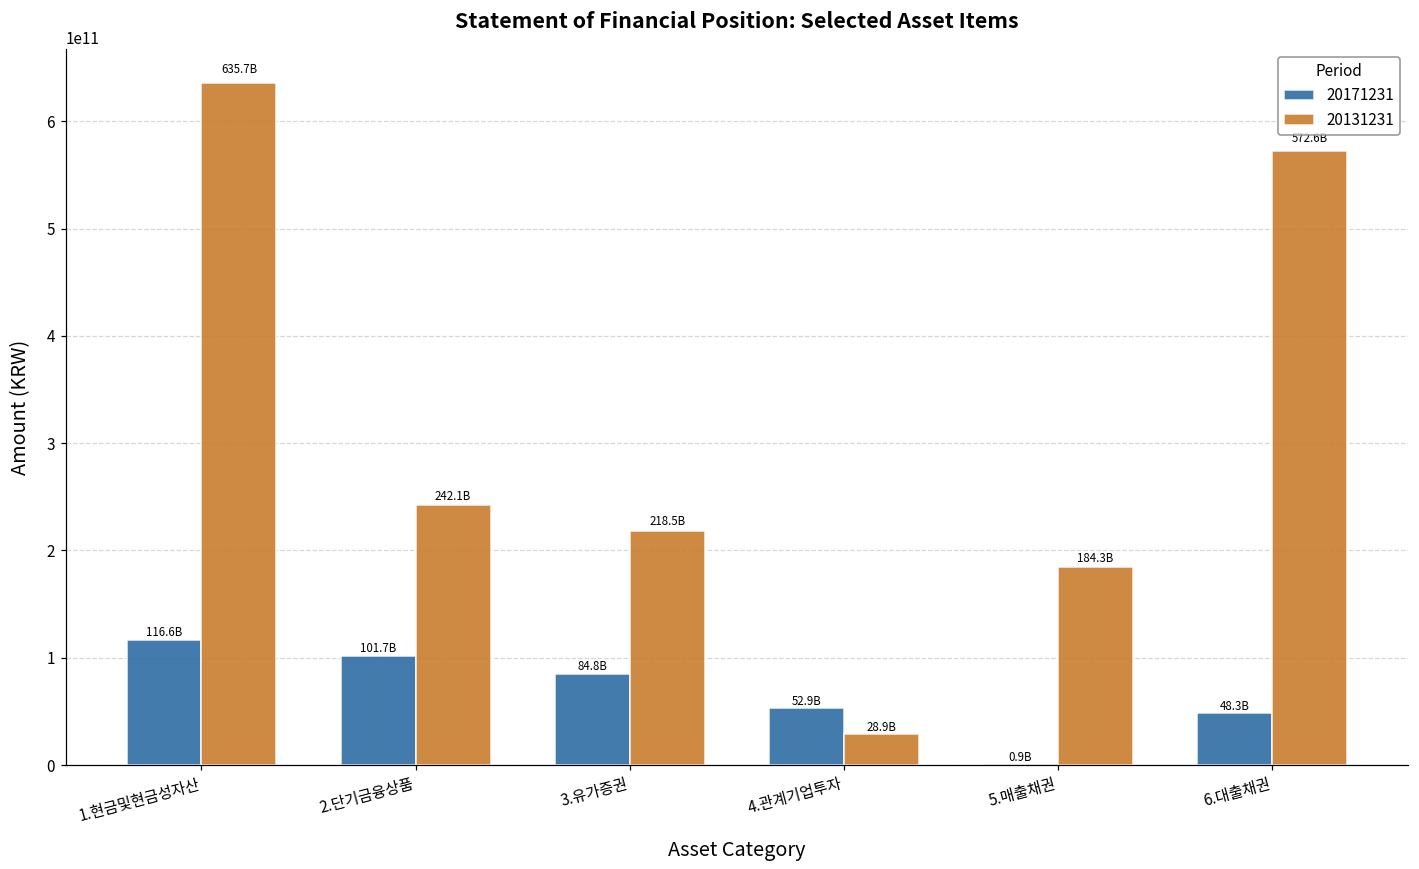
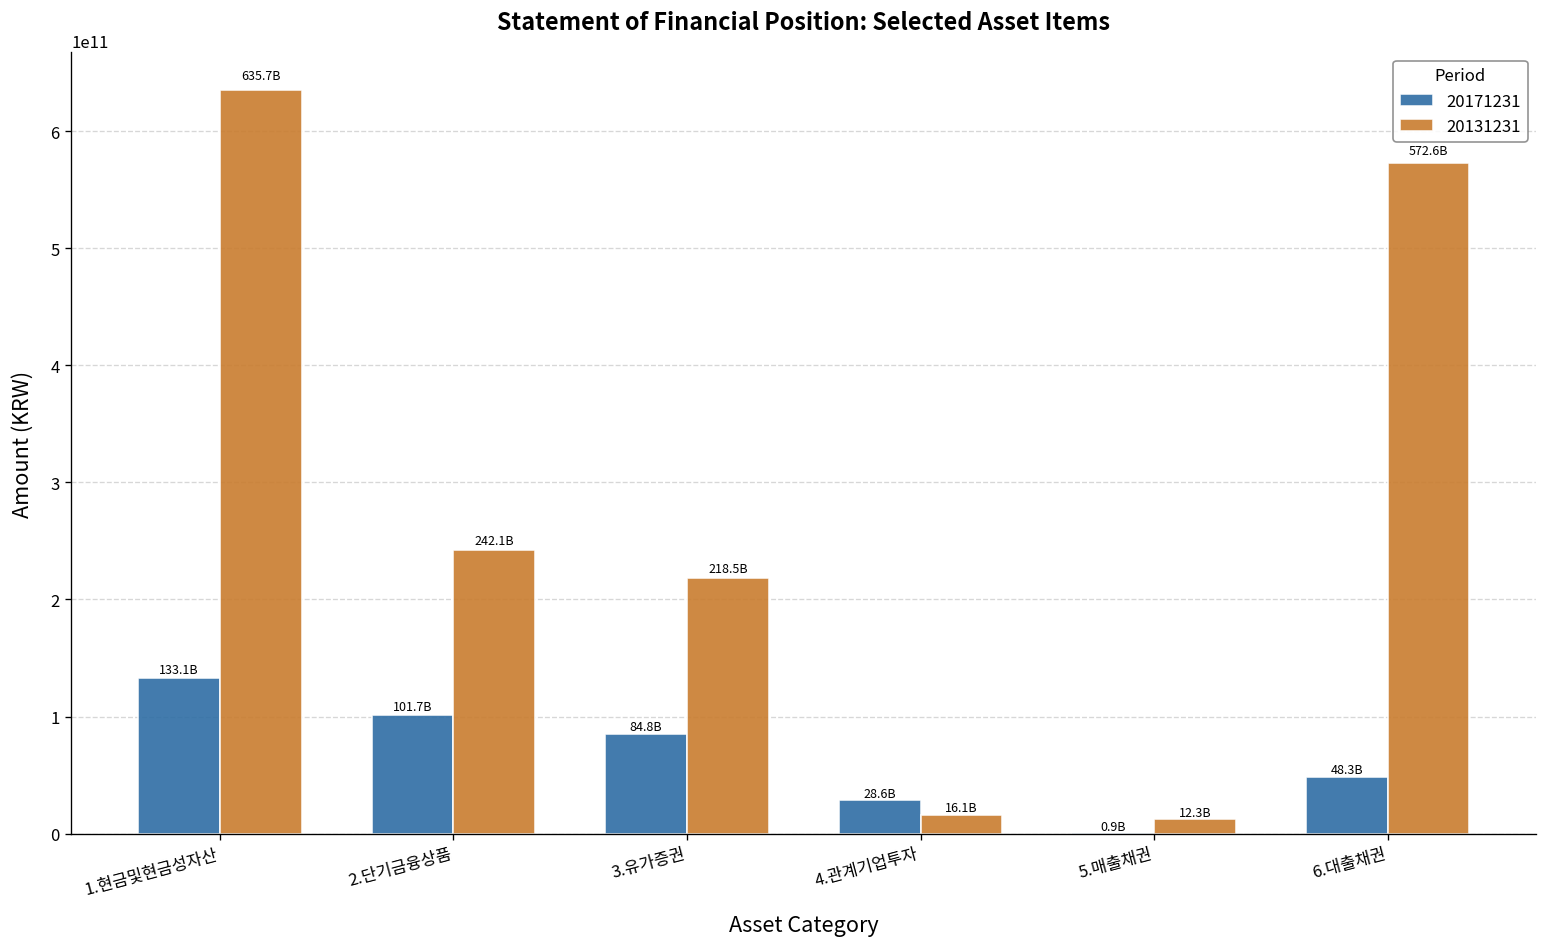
  {
    "20171231": {
-     "1.현금및현금성자산": "116.6B",
+     "1.현금및현금성자산": "133.1B",
      "2.단기금융상품": "101.7B",
      "3.유가증권": "84.8B",
-     "4.관계기업투자": "52.9B",
+     "4.관계기업투자": "28.6B",
      "5.매출채권": "0.9B",
      "6.대출채권": "48.3B"
    },
    "20131231": {
      "1.현금및현금성자산": "635.7B",
      "2.단기금융상품": "242.1B",
      "3.유가증권": "218.5B",
-     "4.관계기업투자": "28.9B",
-     "5.매출채권": "184.3B",
+     "4.관계기업투자": "16.1B",
+     "5.매출채권": "12.3B",
      "6.대출채권": "572.6B"
    }
  }
